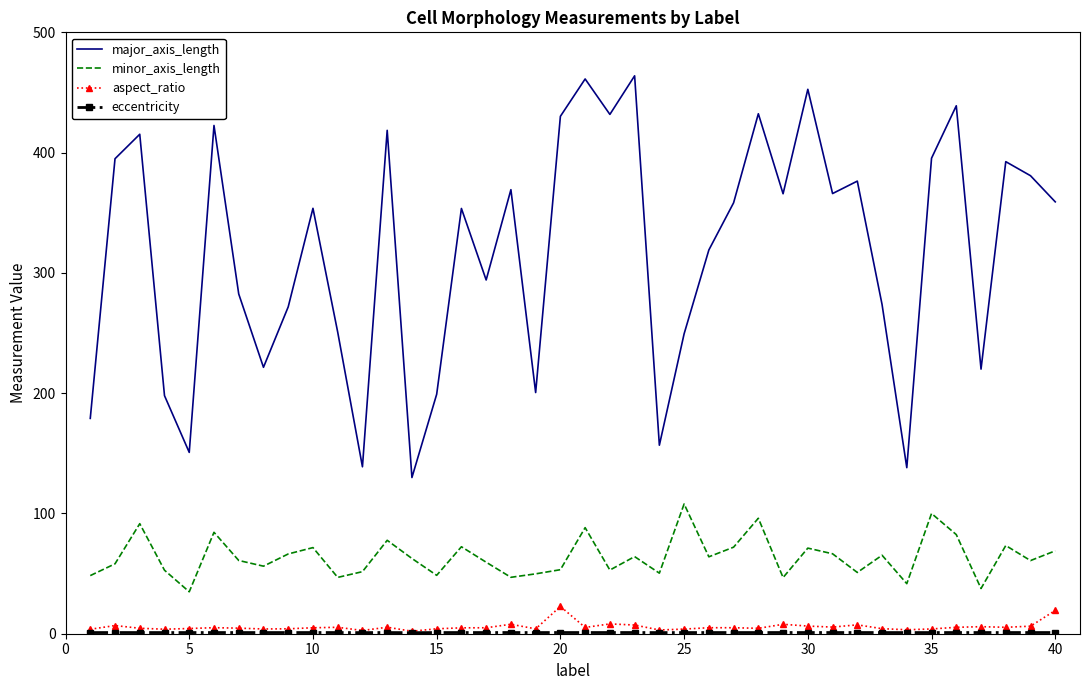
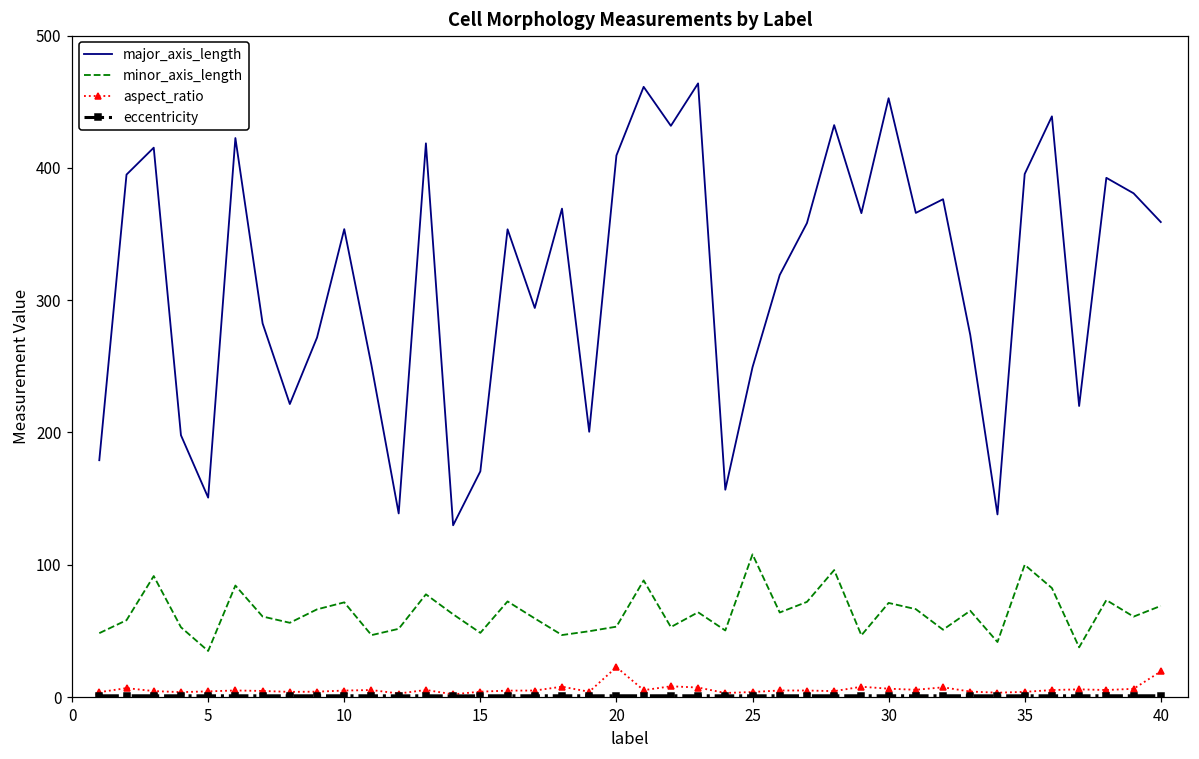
  {
    "major_axis_length": {
      "5": 151,
      "10": 354,
-     "15": 199,
-     "20": 430,
+     "15": 171,
+     "20": 409,
      "25": 249,
      "30": 453,
      "35": 395,
      "40": 359
    },
    "minor_axis_length": {
      "5": 35,
      "10": 72,
      "15": 49,
      "20": 53,
      "25": 108,
      "30": 71,
      "35": 100,
      "40": 69
    },
    "aspect_ratio": {
      "5": 4,
      "10": 5,
      "15": 4,
      "20": 23,
      "25": 4,
      "30": 6,
      "35": 4,
      "40": 19
    },
    "eccentricity": {
      "5": 1,
      "10": 1,
      "15": 1,
      "20": 1,
      "25": 1,
      "30": 1,
      "35": 1,
      "40": 1
    }
  }
